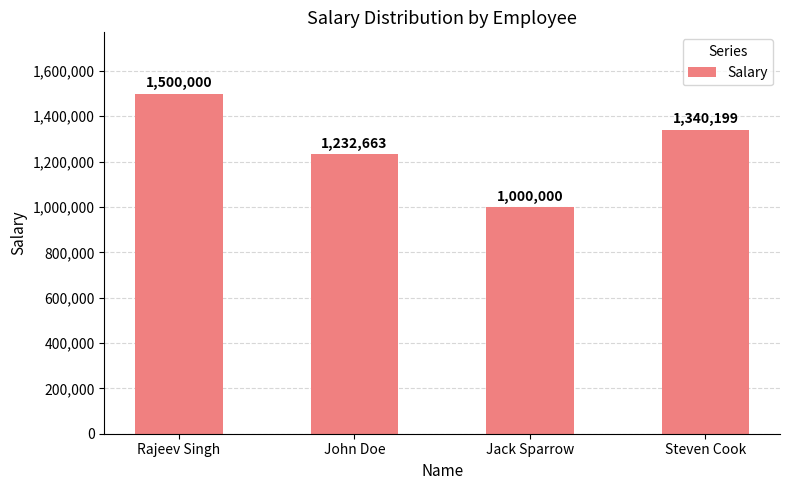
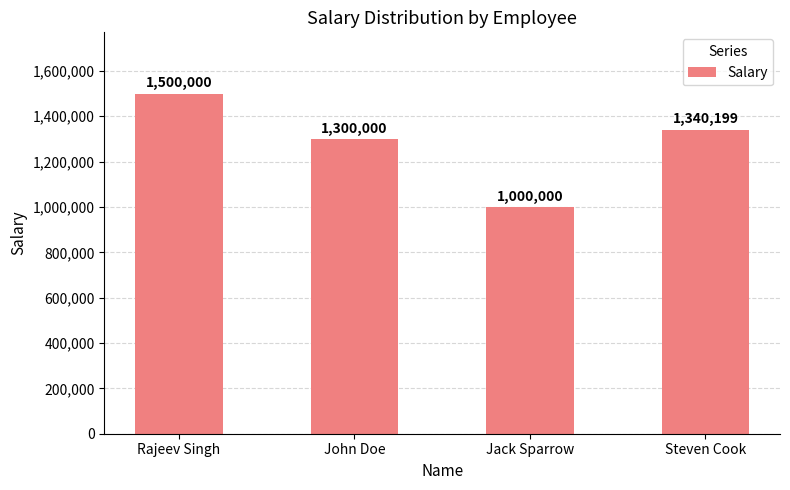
  {
    "Rajeev Singh": "1,500,000",
-   "John Doe": "1,232,663",
+   "John Doe": "1,300,000",
    "Jack Sparrow": "1,000,000",
    "Steven Cook": "1,340,199"
  }
